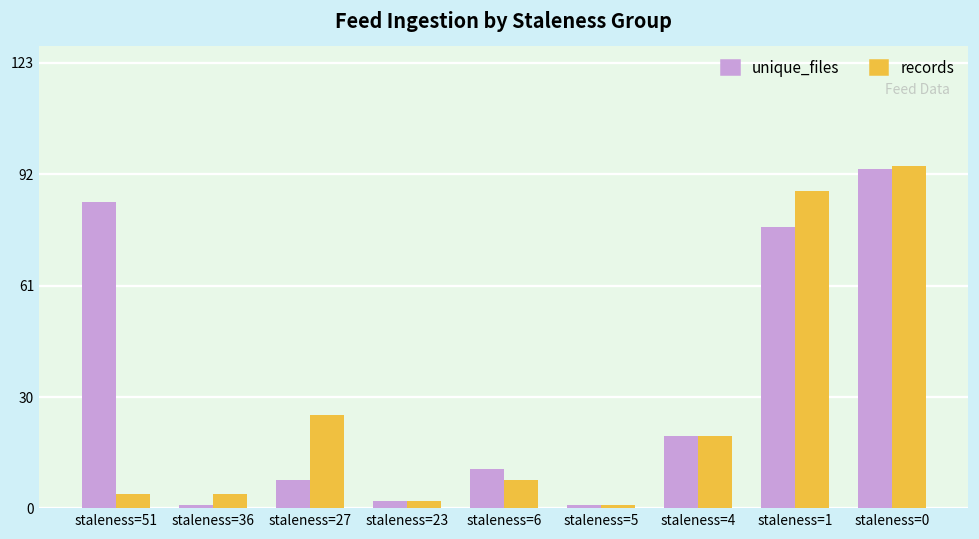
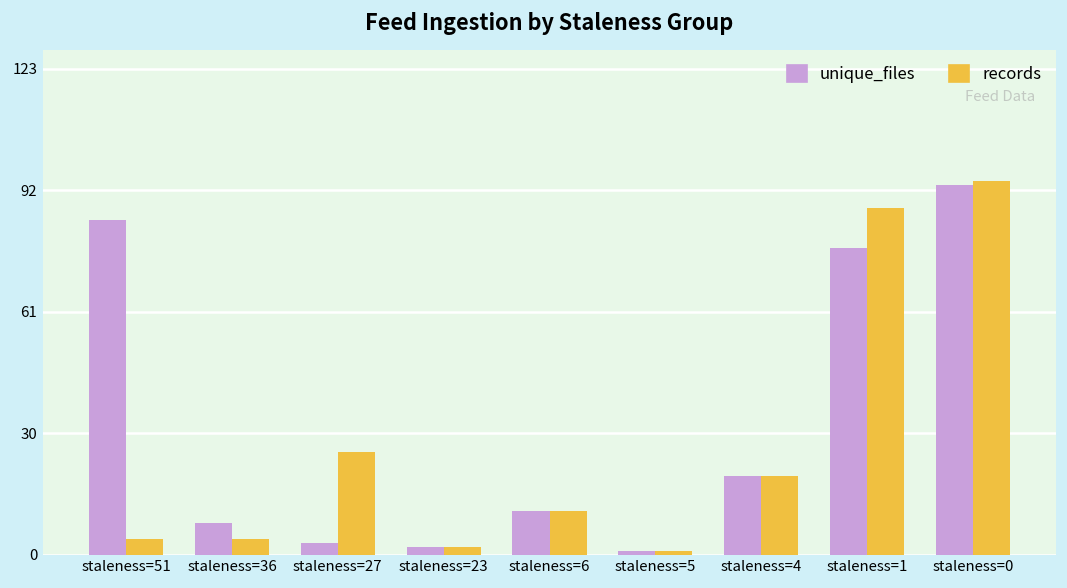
  {
    "unique_files": {
      "staleness=51": 85,
-     "staleness=36": 1,
-     "staleness=27": 8,
+     "staleness=36": 8,
+     "staleness=27": 3,
      "staleness=23": 2,
      "staleness=6": 11,
      "staleness=5": 1,
      "staleness=4": 20,
      "staleness=1": 78,
      "staleness=0": 94
    },
    "records": {
      "staleness=51": 4,
      "staleness=36": 4,
      "staleness=27": 26,
      "staleness=23": 2,
-     "staleness=6": 8,
+     "staleness=6": 11,
      "staleness=5": 1,
      "staleness=4": 20,
      "staleness=1": 88,
      "staleness=0": 95
    }
  }
